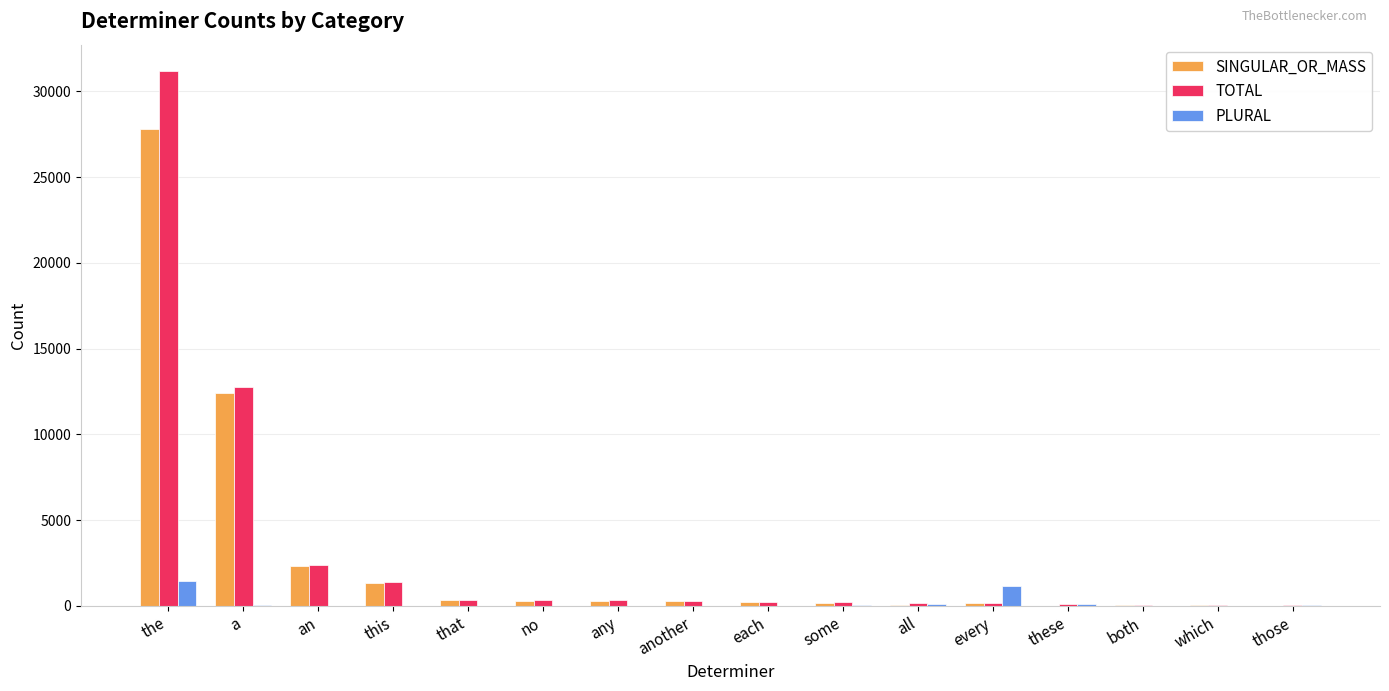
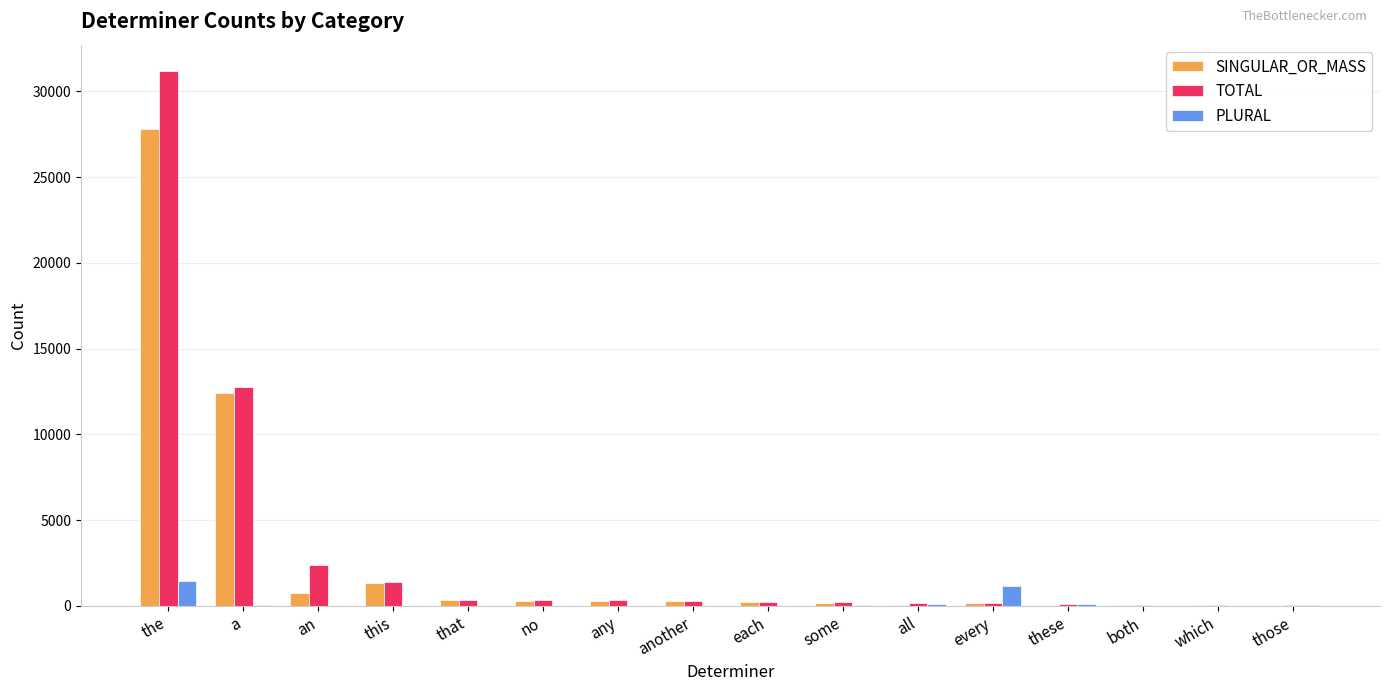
  {
    "SINGULAR_OR_MASS": {
      "the": 27800,
      "a": 12400,
-     "an": 2300,
+     "an": 800,
      "this": 1300,
      "that": 300,
      "no": 300,
      "any": 300,
      "another": 300,
      "each": 200,
      "every": 100
    },
    "TOTAL": {
      "the": 31200,
      "a": 12800,
      "an": 2400,
      "this": 1400,
      "that": 300,
      "no": 300,
      "any": 300,
      "another": 300,
      "each": 200,
      "some": 200,
      "all": 200,
      "every": 200
    },
    "PLURAL": {
      "the": 1400,
      "every": 1100
    }
  }
